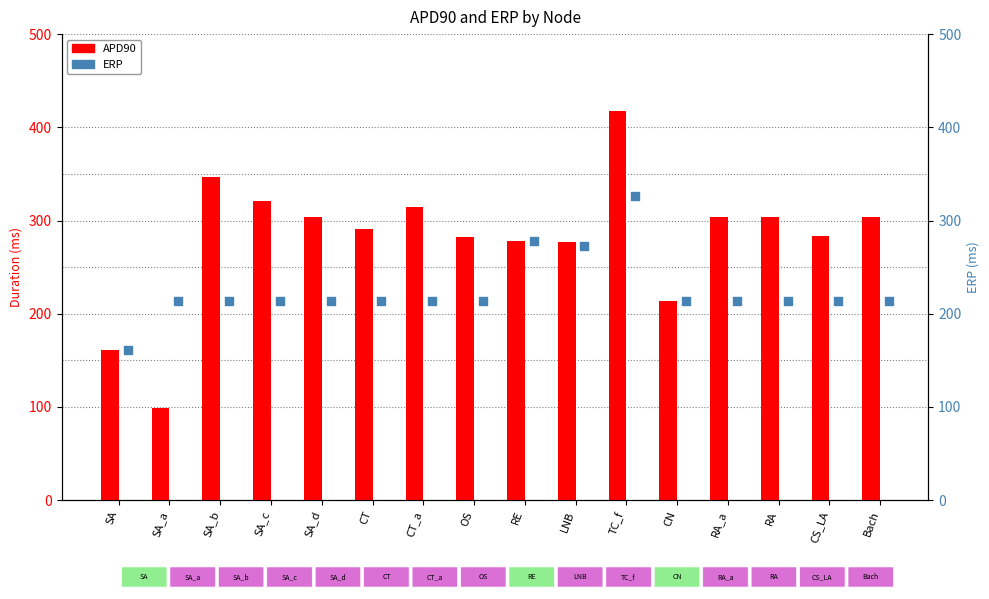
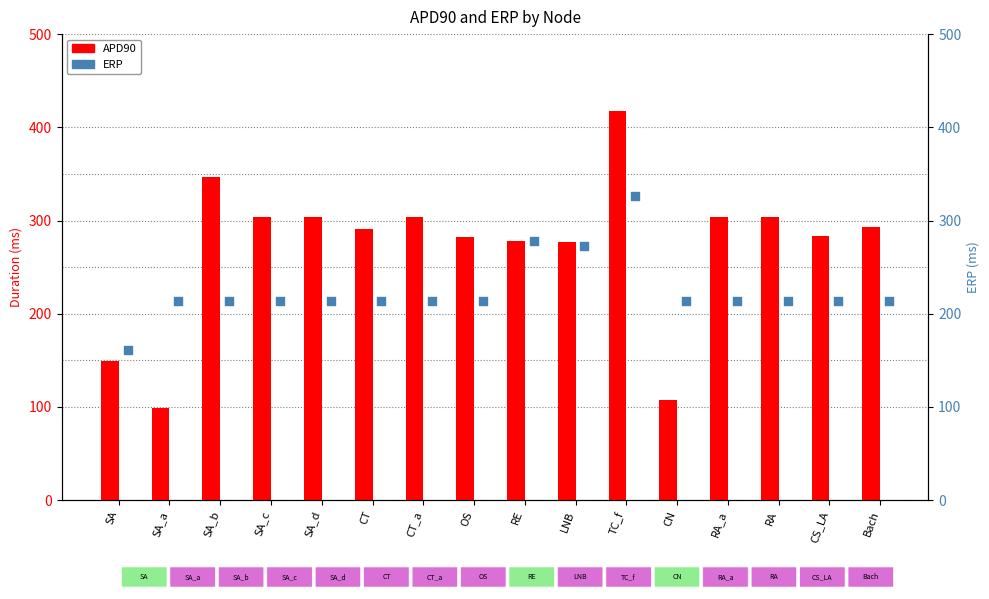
  {
    "APD90": {
-     "SA": 160,
+     "SA": 150,
      "SA_a": 100,
      "SA_b": 350,
-     "SA_c": 320,
+     "SA_c": 300,
      "SA_d": 300,
      "CT": 290,
-     "CT_a": 310,
+     "CT_a": 300,
      "OS": 280,
      "RE": 280,
      "LNB": 280,
      "TC_f": 420,
-     "CN": 210,
+     "CN": 110,
      "RA_a": 300,
      "RA": 300,
      "CS_LA": 280,
-     "Bach": 300
+     "Bach": 290
    }
  }
